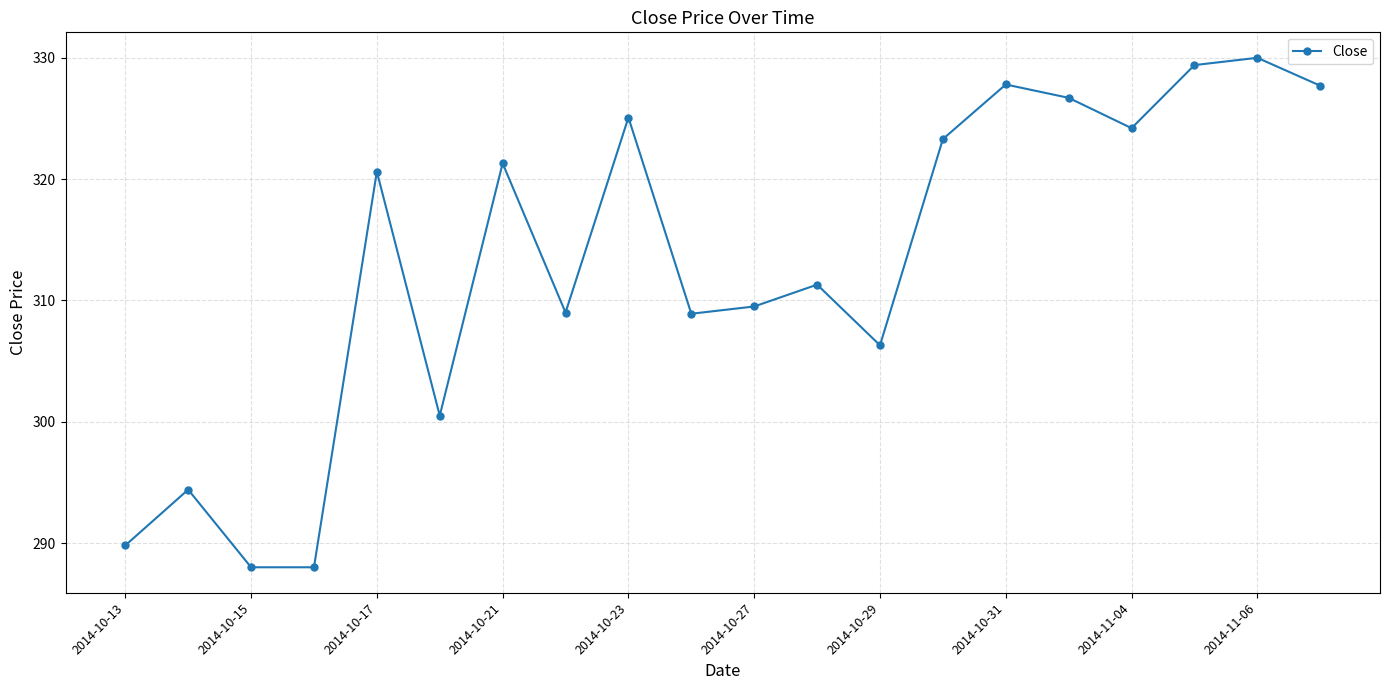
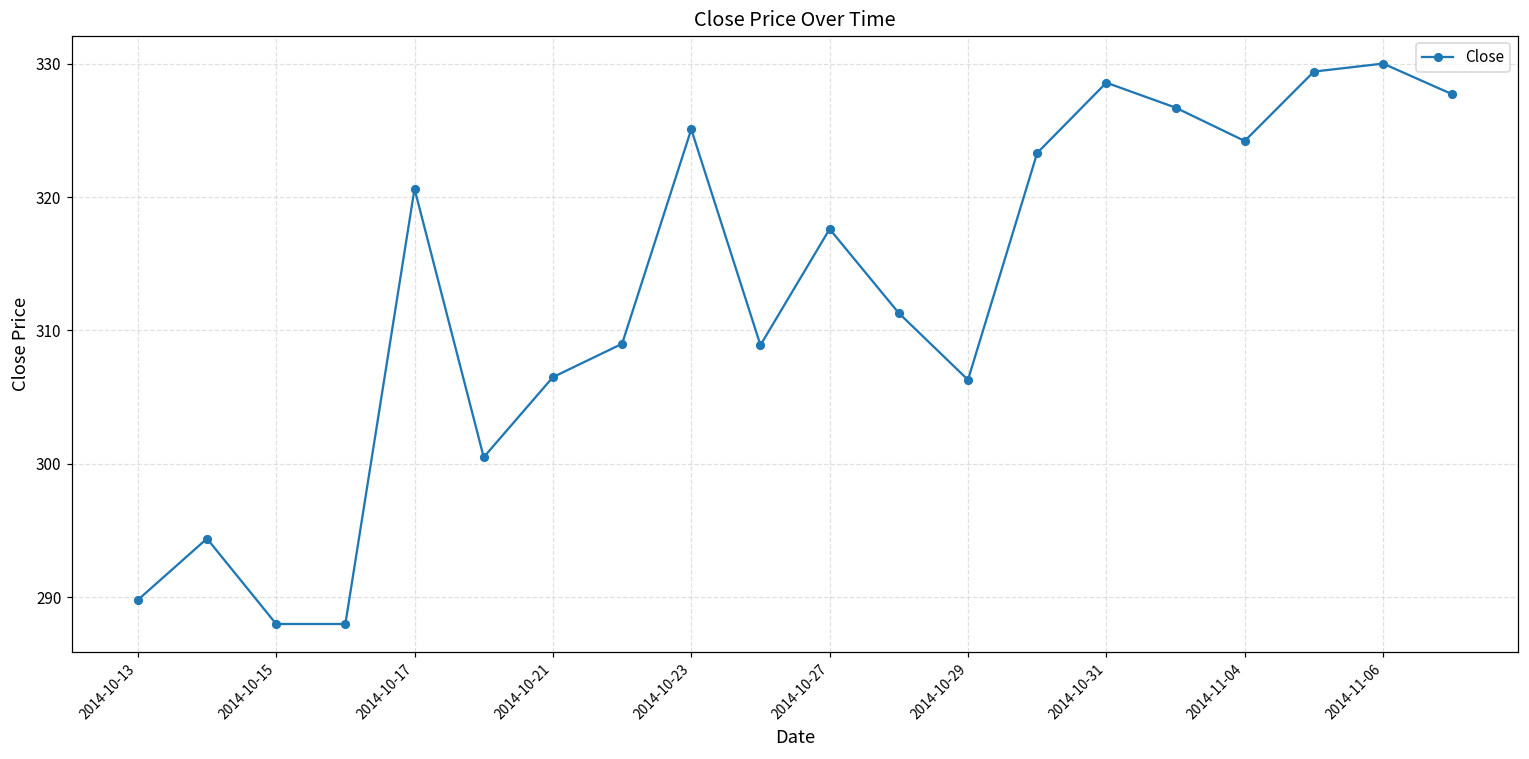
  {
    "2014-10-13": 289.8,
    "2014-10-15": 288.0,
    "2014-10-17": 320.6,
-   "2014-10-21": 321.3,
+   "2014-10-21": 306.5,
    "2014-10-23": 325.1,
-   "2014-10-27": 309.5,
+   "2014-10-27": 317.6,
    "2014-10-29": 306.3,
-   "2014-10-31": 327.8,
+   "2014-10-31": 328.6,
    "2014-11-04": 324.2,
    "2014-11-06": 330.0
  }
